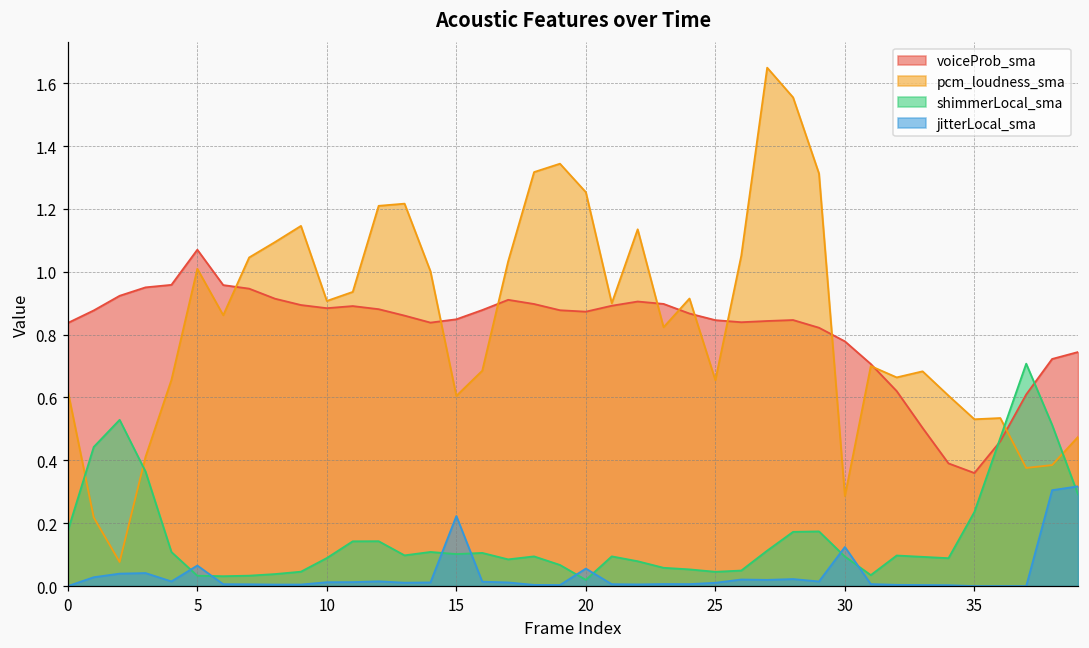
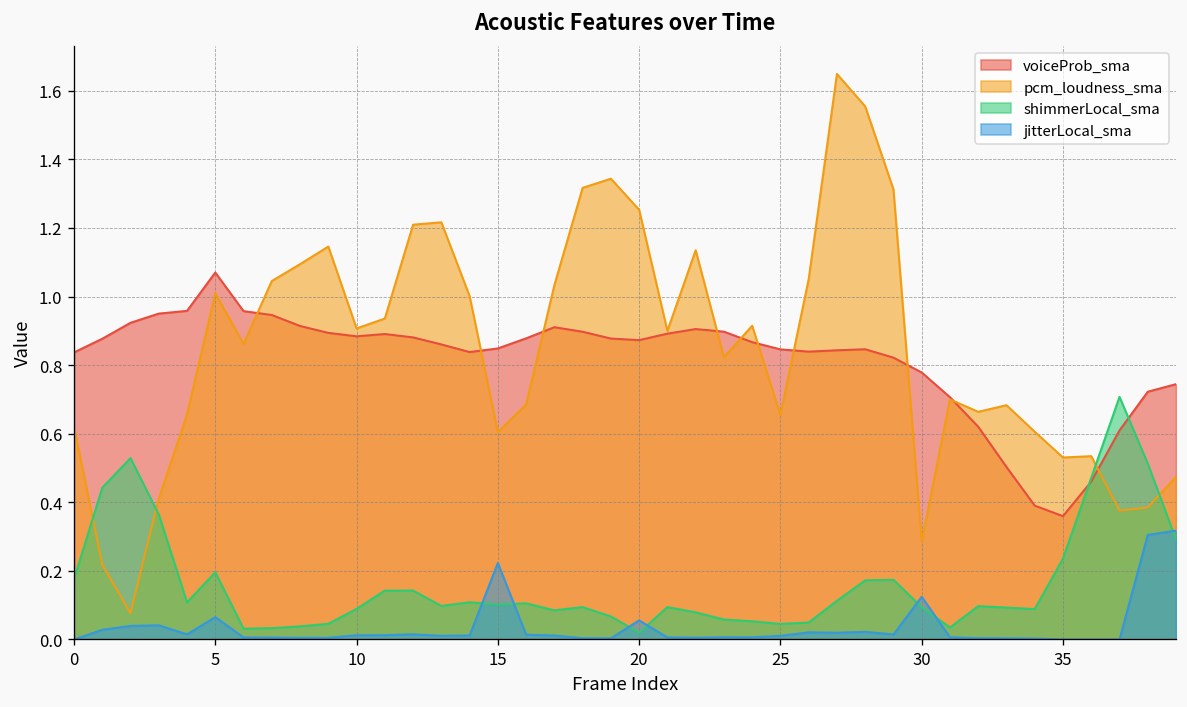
  {
    "voiceProb_sma": {
      "0": 0.84,
      "5": 1.07,
      "10": 0.88,
      "15": 0.85,
      "20": 0.87,
      "25": 0.85,
      "30": 0.78,
      "35": 0.36
    },
    "pcm_loudness_sma": {
      "0": 0.62,
      "5": 1.01,
      "10": 0.91,
      "15": 0.61,
      "20": 1.25,
      "25": 0.65,
      "30": 0.29,
      "35": 0.53
    },
    "shimmerLocal_sma": {
      "0": 0.18,
-     "5": 0.03,
+     "5": 0.20,
      "10": 0.09,
      "15": 0.10,
      "20": 0.02,
      "25": 0.05,
      "30": 0.09,
      "35": 0.24
    },
    "jitterLocal_sma": {
      "0": 0.00,
      "5": 0.07,
      "10": 0.01,
      "15": 0.22,
      "20": 0.06,
      "25": 0.01,
      "30": 0.12,
      "35": 0.00
    }
  }
